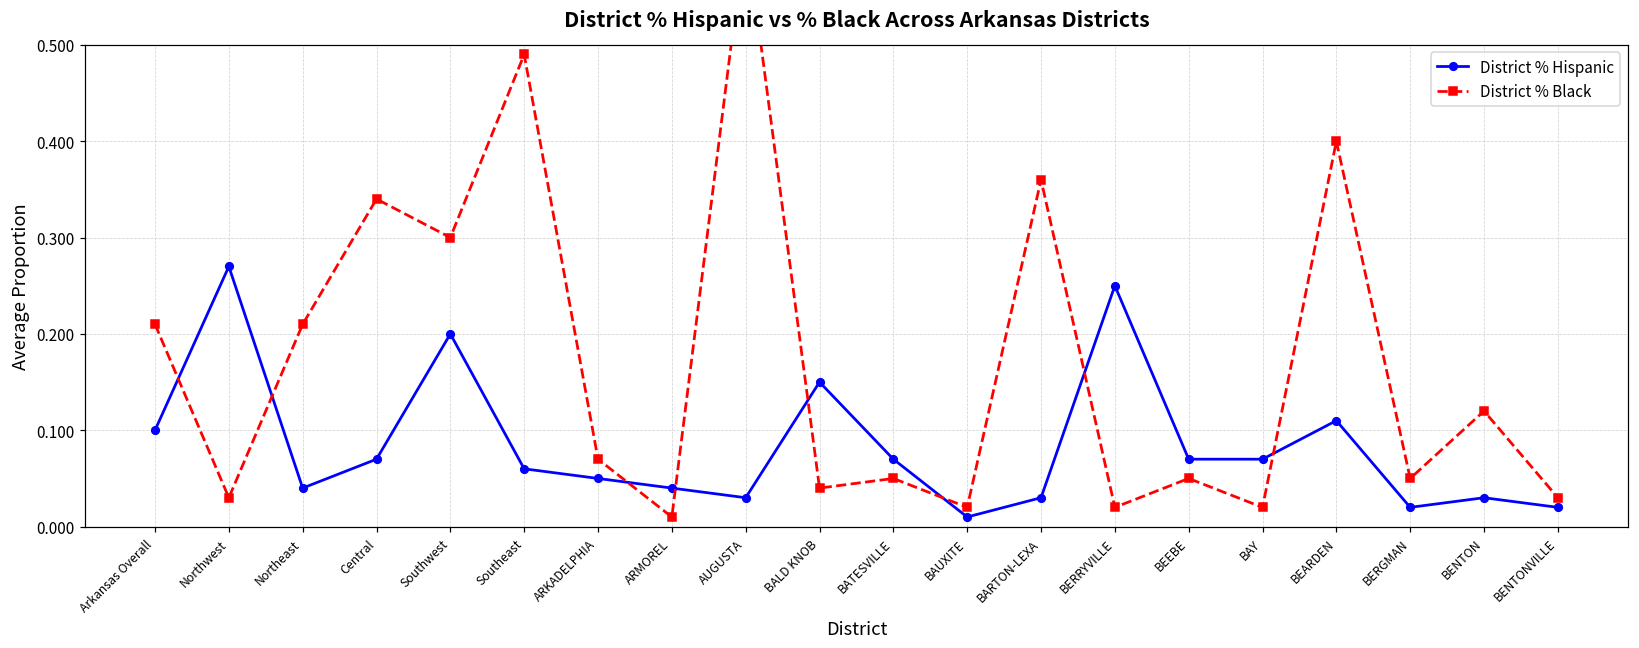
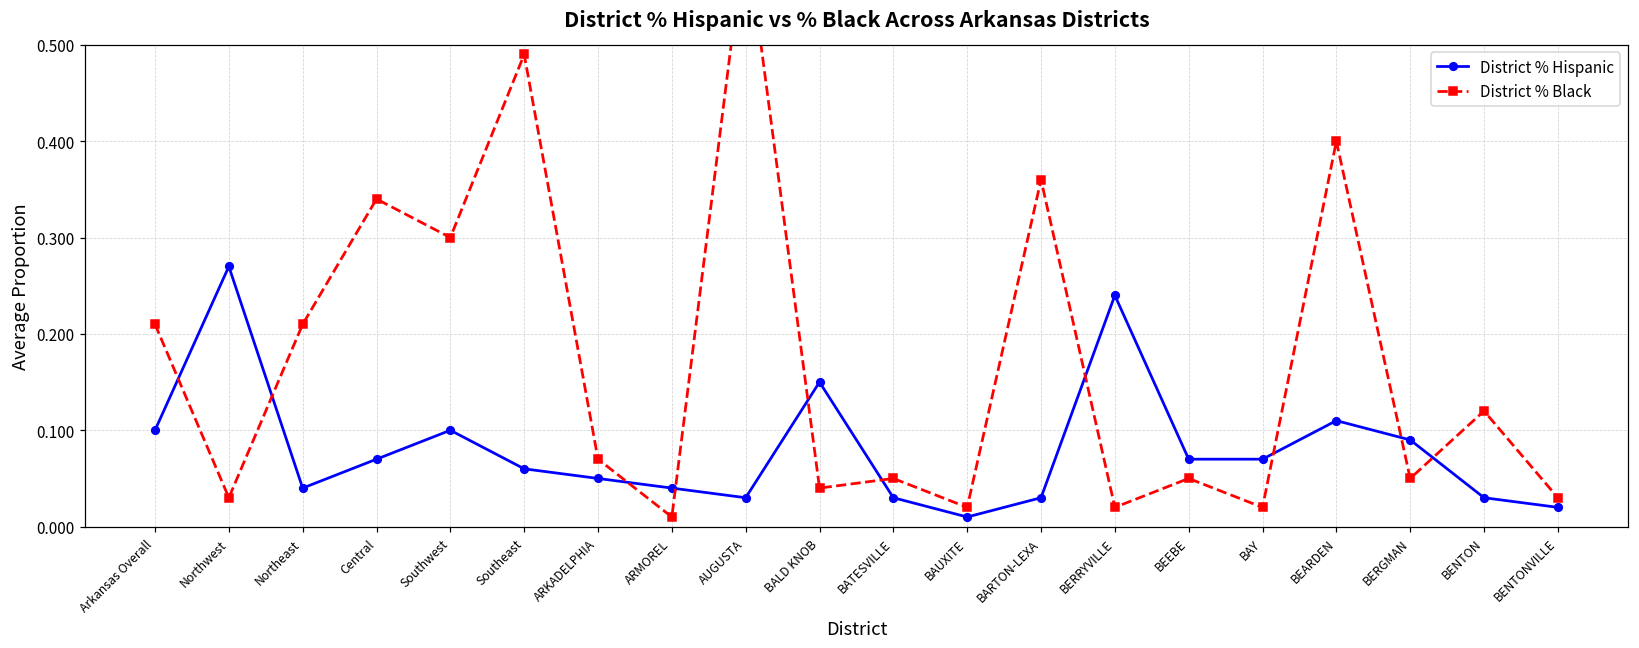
  {
    "District % Hispanic": {
      "Arkansas Overall": 0.10,
      "Northwest": 0.27,
      "Northeast": 0.04,
      "Central": 0.07,
-     "Southwest": 0.2,
+     "Southwest": 0.1,
      "Southeast": 0.06,
      "ARKADELPHIA": 0.05,
      "ARMOREL": 0.04,
      "AUGUSTA": 0.03,
      "BALD KNOB": 0.15,
-     "BATESVILLE": 0.07,
+     "BATESVILLE": 0.03,
      "BAUXITE": 0.01,
      "BARTON-LEXA": 0.03,
-     "BERRYVILLE": 0.25,
+     "BERRYVILLE": 0.24,
      "BEEBE": 0.07,
      "BAY": 0.07,
      "BEARDEN": 0.11,
-     "BERGMAN": 0.02,
+     "BERGMAN": 0.09,
      "BENTON": 0.03,
      "BENTONVILLE": 0.02
    },
    "District % Black": {
      "Arkansas Overall": 0.21,
      "Northwest": 0.03,
      "Northeast": 0.21,
      "Central": 0.34,
      "Southwest": 0.30,
      "Southeast": 0.49,
      "ARKADELPHIA": 0.07,
      "ARMOREL": 0.01,
      "BALD KNOB": 0.04,
      "BATESVILLE": 0.05,
      "BAUXITE": 0.02,
      "BARTON-LEXA": 0.36,
      "BERRYVILLE": 0.02,
      "BEEBE": 0.05,
      "BAY": 0.02,
      "BEARDEN": 0.40,
      "BERGMAN": 0.05,
      "BENTON": 0.12,
      "BENTONVILLE": 0.03
    }
  }
